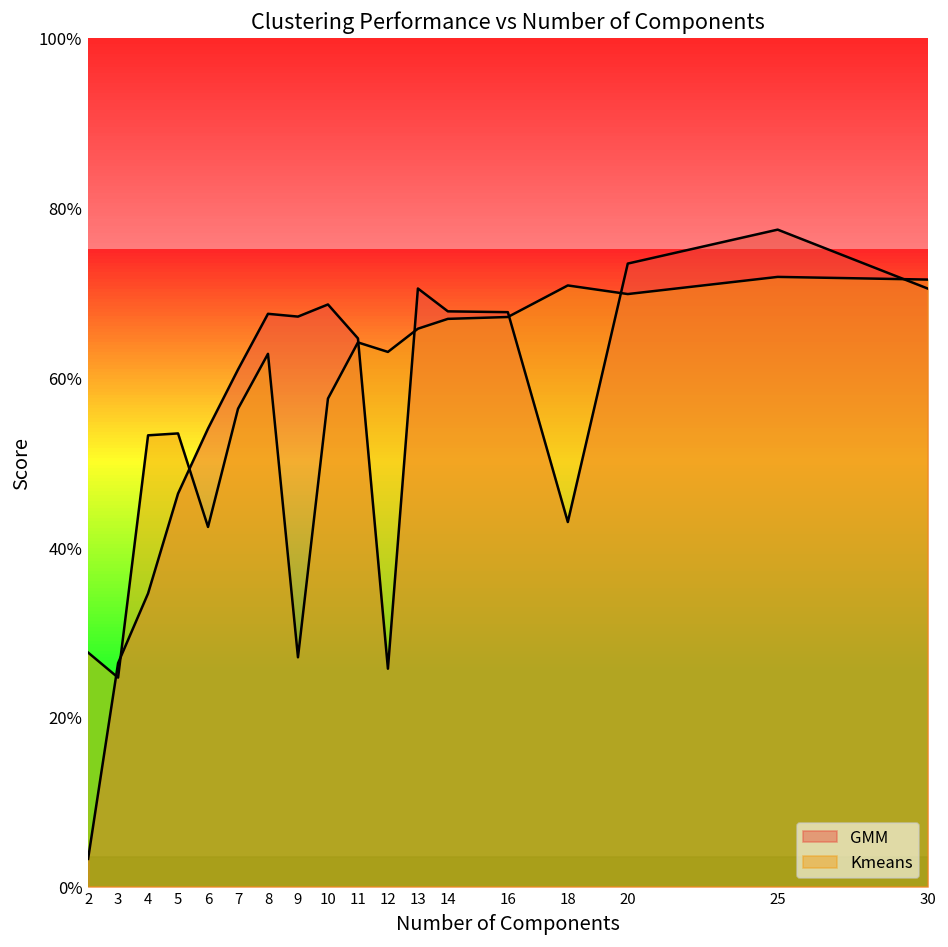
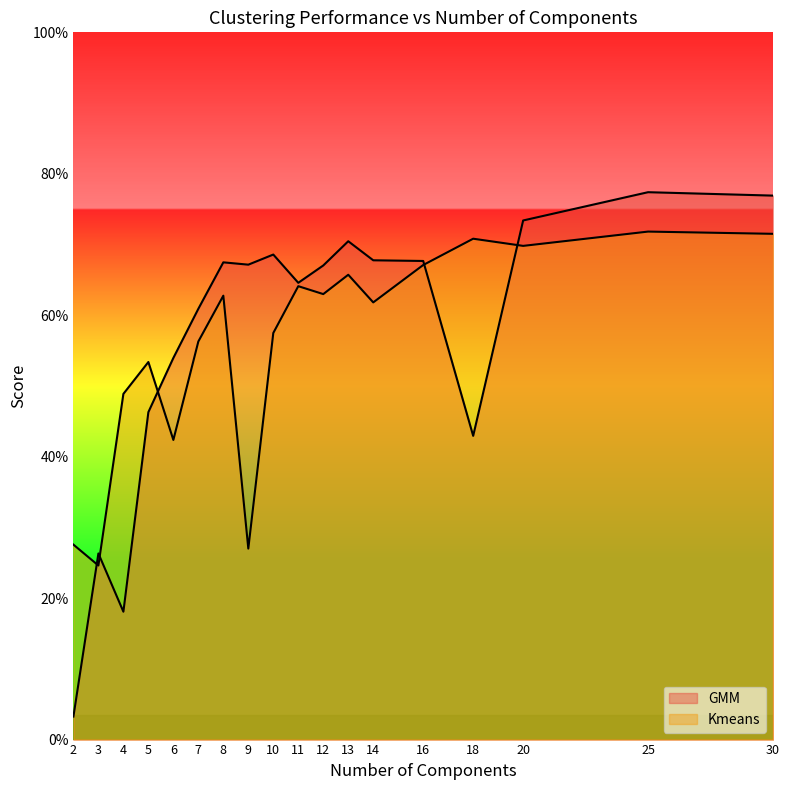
  {
    "GMM": {
      "3": "26%",
-     "4": "35%",
+     "4": "18%",
      "5": "46%",
      "6": "54%",
      "7": "61%",
      "8": "67%",
      "9": "67%",
      "10": "69%",
      "11": "65%",
-     "12": "26%",
+     "12": "67%",
      "13": "70%",
      "14": "68%",
      "16": "68%",
      "18": "43%",
      "20": "73%",
      "25": "77%",
-     "30": "70%"
+     "30": "77%"
    },
    "Kmeans": {
      "2": "28%",
      "3": "25%",
-     "4": "53%",
+     "4": "49%",
      "5": "53%",
      "6": "42%",
      "7": "56%",
      "8": "63%",
      "9": "27%",
      "10": "57%",
      "11": "64%",
      "12": "63%",
      "13": "66%",
-     "14": "67%",
+     "14": "62%",
      "16": "67%",
      "18": "71%",
      "20": "70%",
      "25": "72%",
      "30": "72%"
    }
  }
